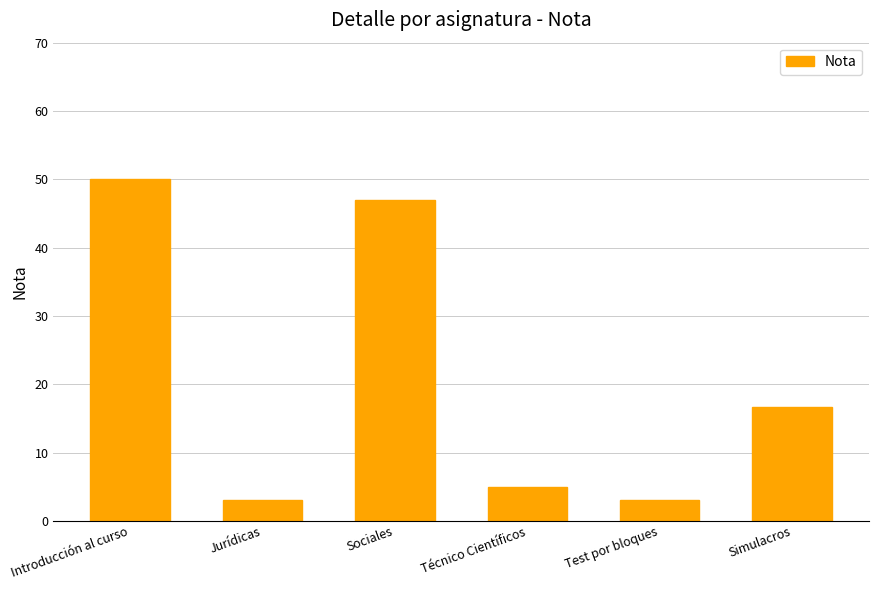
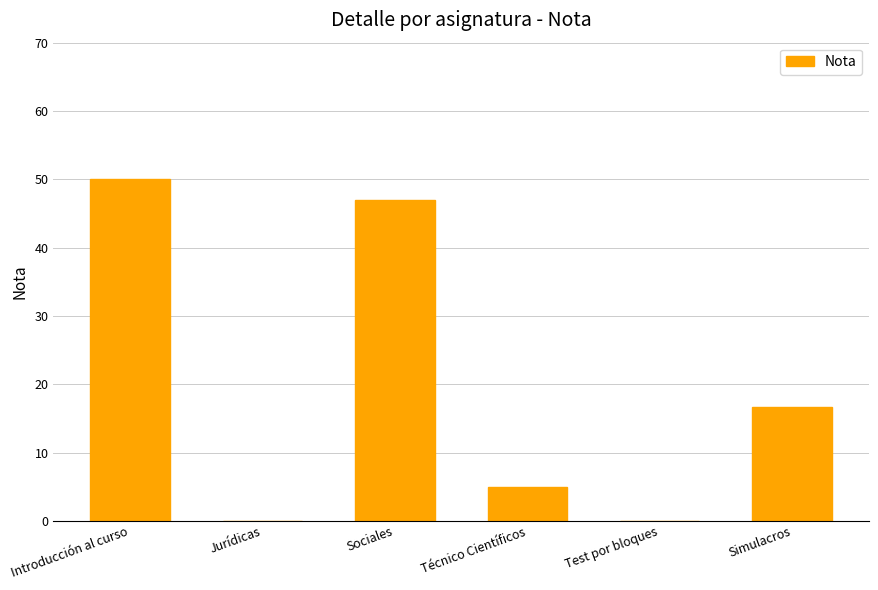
  {
    "Introducción al curso": 50,
-   "Jurídicas": 3,
+   "Jurídicas": 0,
    "Sociales": 47,
    "Técnico Científicos": 5,
-   "Test por bloques": 3,
+   "Test por bloques": 0,
    "Simulacros": 17
  }
